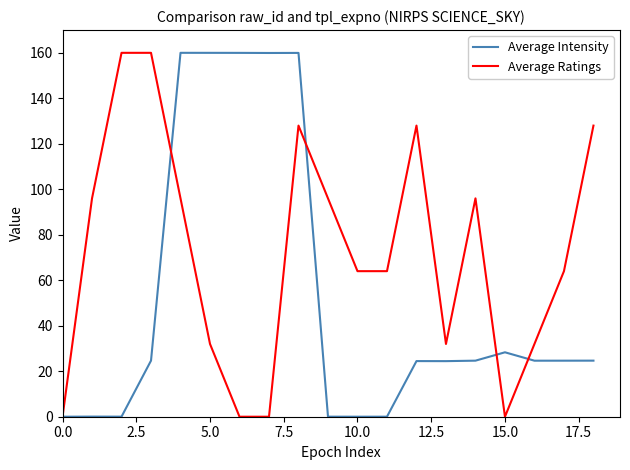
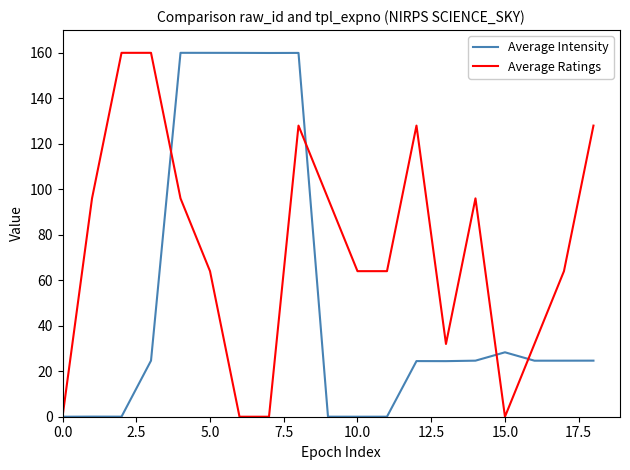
  {
    "Average Intensity": {
      "5.0": 160,
      "10.0": 0,
      "15.0": 28
    },
    "Average Ratings": {
-     "5.0": 32,
+     "5.0": 64,
      "10.0": 64,
      "15.0": 0
    }
  }
